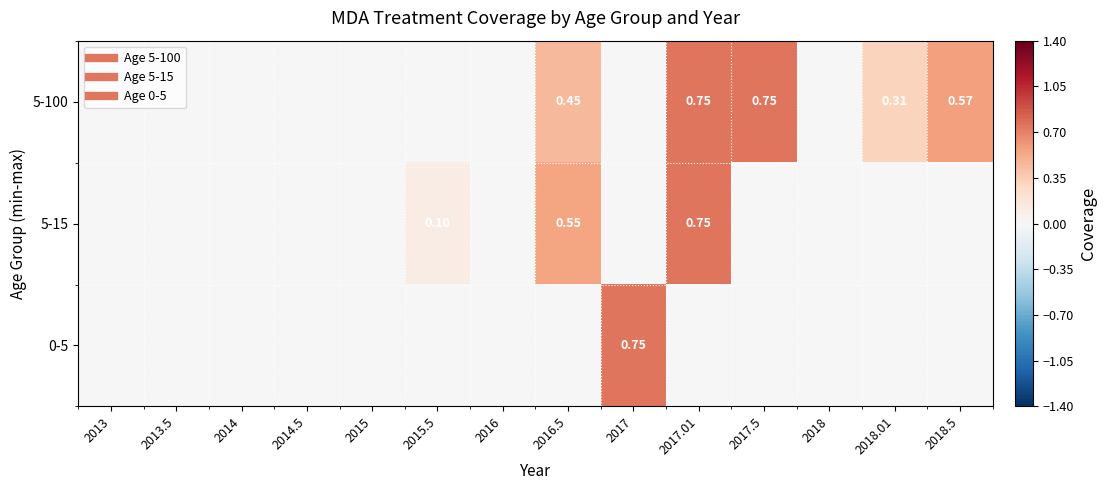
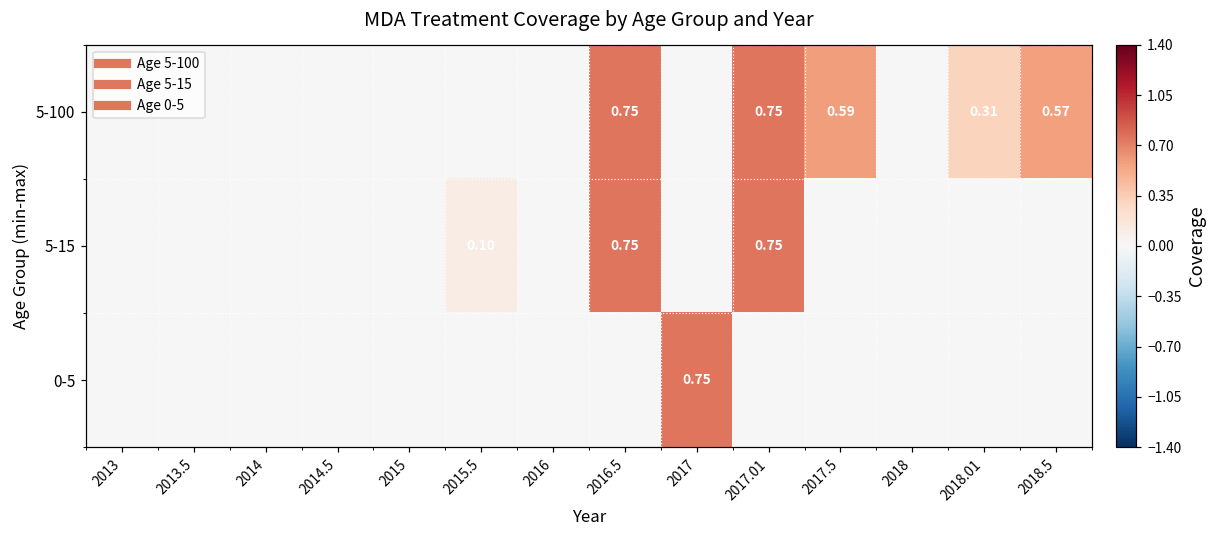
  {
    "5-100": {
-     "2016.5": 0.45,
+     "2016.5": 0.75,
      "2017.01": 0.75,
-     "2017.5": 0.75,
+     "2017.5": 0.59,
      "2018.01": 0.31,
      "2018.5": 0.57
    },
    "5-15": {
-     "2016.5": 0.55,
+     "2016.5": 0.75,
      "2017.01": 0.75
    },
    "0-5": {
      "2017": 0.75
    }
  }
